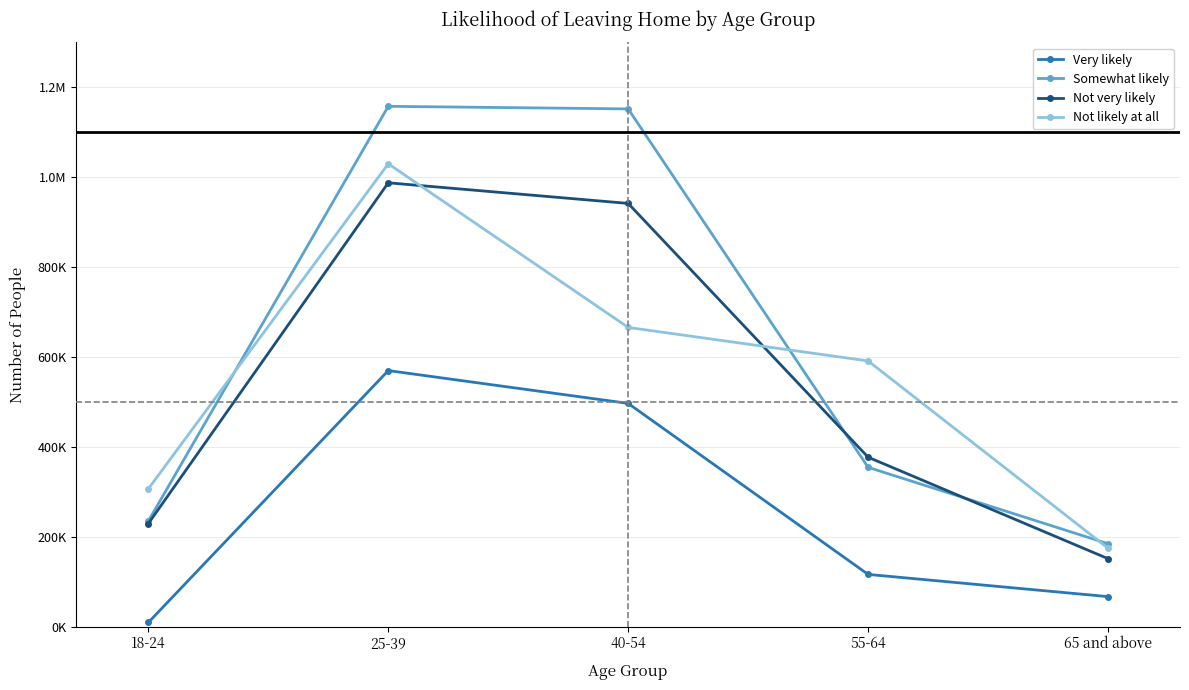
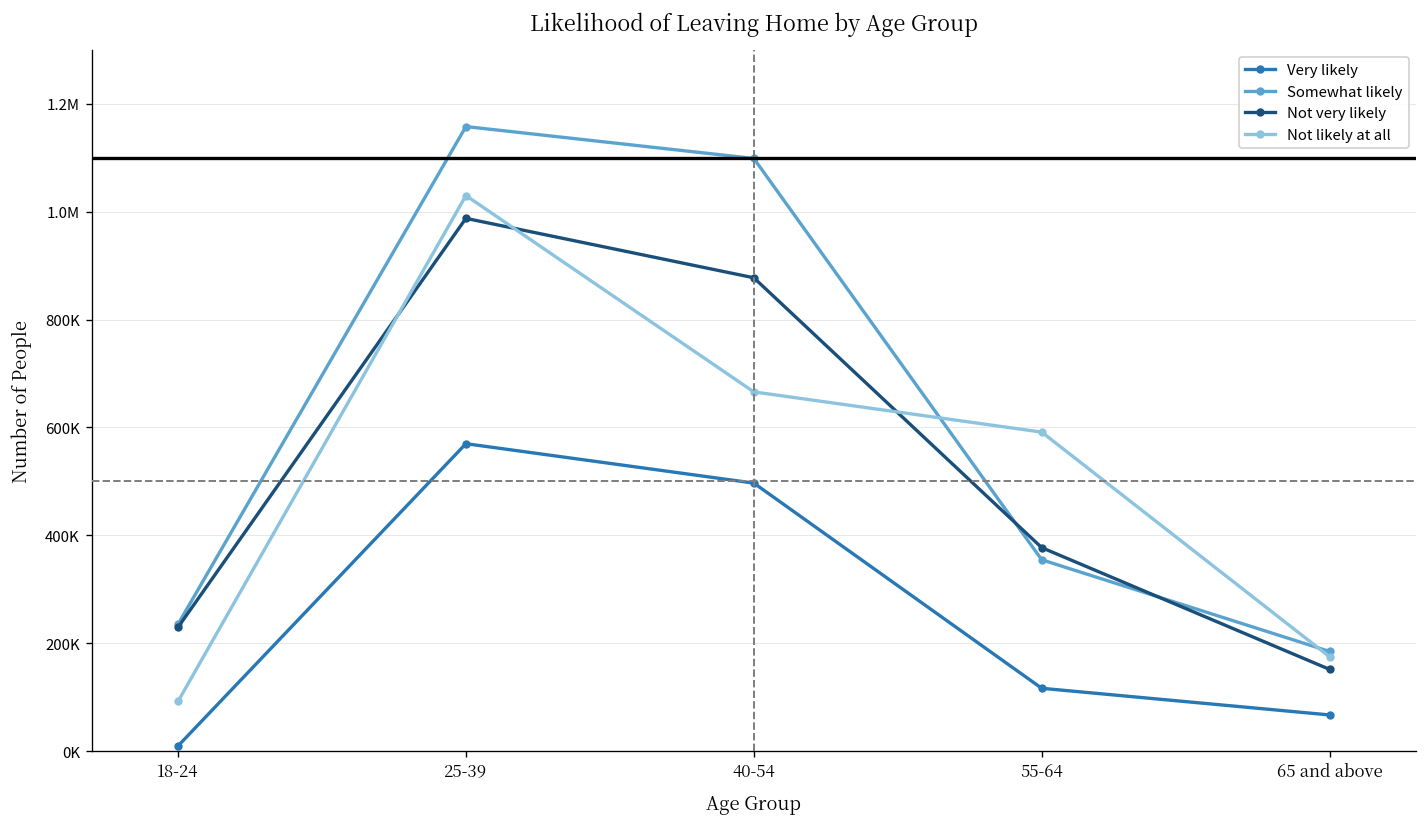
  {
    "Very likely": {
      "18-24": 10000,
      "25-39": 570000,
      "40-54": 500000,
      "55-64": 120000,
      "65 and above": 70000
    },
    "Somewhat likely": {
      "25-39": 1160000,
-     "40-54": 1150000,
+     "40-54": 1100000,
      "55-64": 350000,
      "65 and above": 180000
    },
    "Not very likely": {
      "25-39": 990000,
-     "40-54": 940000,
+     "40-54": 880000,
      "55-64": 380000,
      "65 and above": 150000
    },
    "Not likely at all": {
-     "18-24": 310000,
+     "18-24": 90000,
      "25-39": 1030000,
      "40-54": 670000,
      "55-64": 590000,
      "65 and above": 170000
    }
  }
